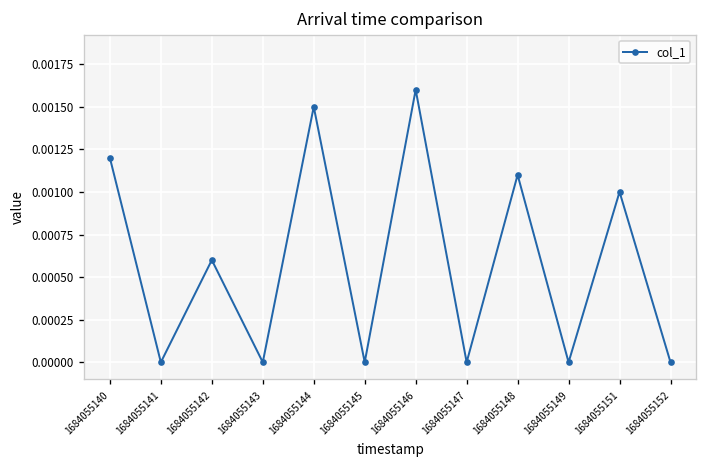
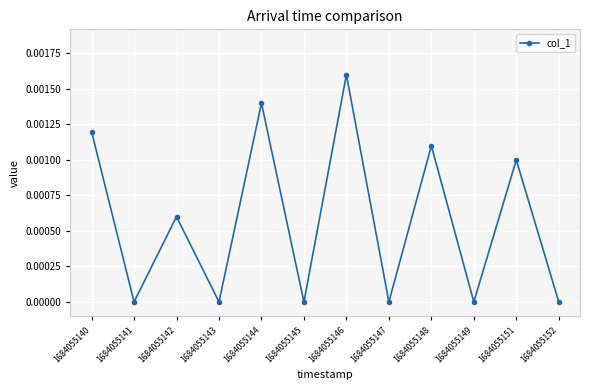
  {
    "1684055140": 0.0012,
    "1684055141": 0.0000,
    "1684055142": 0.0006,
    "1684055143": 0.0000,
-   "1684055144": 0.0015,
+   "1684055144": 0.0014,
    "1684055145": 0.0000,
    "1684055146": 0.0016,
    "1684055147": 0.0000,
    "1684055148": 0.0011,
    "1684055149": 0.0000,
    "1684055151": 0.0010,
    "1684055152": 0.0000
  }
